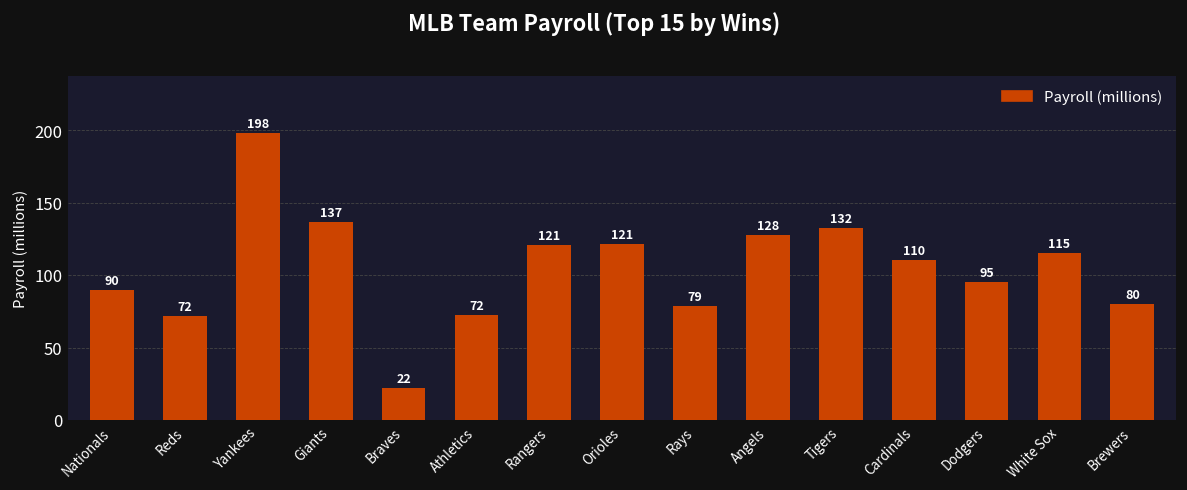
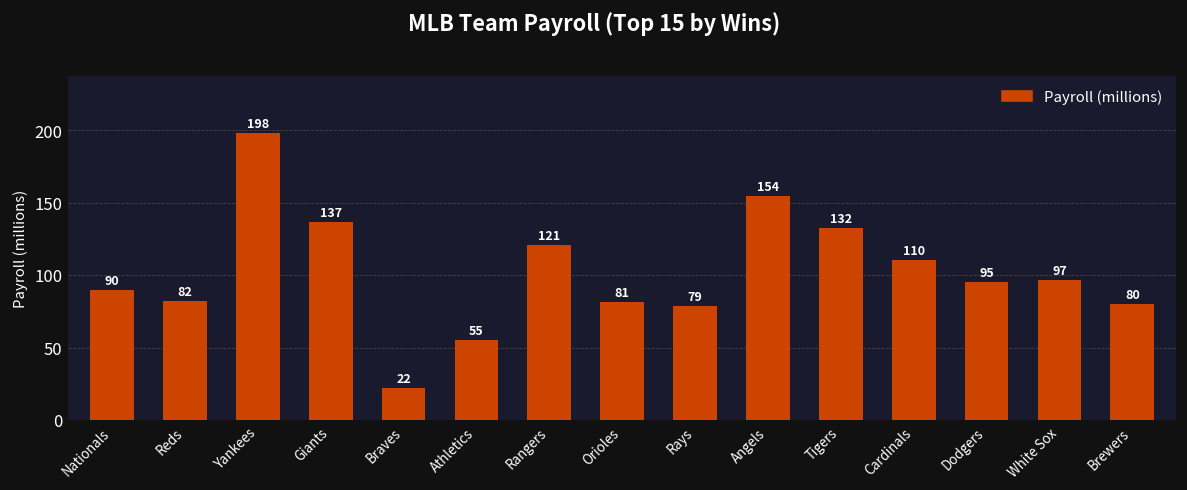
  {
    "Nationals": 90,
-   "Reds": 72,
+   "Reds": 82,
    "Yankees": 198,
    "Giants": 137,
    "Braves": 22,
-   "Athletics": 72,
+   "Athletics": 55,
    "Rangers": 121,
-   "Orioles": 121,
+   "Orioles": 81,
    "Rays": 79,
-   "Angels": 128,
+   "Angels": 154,
    "Tigers": 132,
    "Cardinals": 110,
    "Dodgers": 95,
-   "White Sox": 115,
+   "White Sox": 97,
    "Brewers": 80
  }
